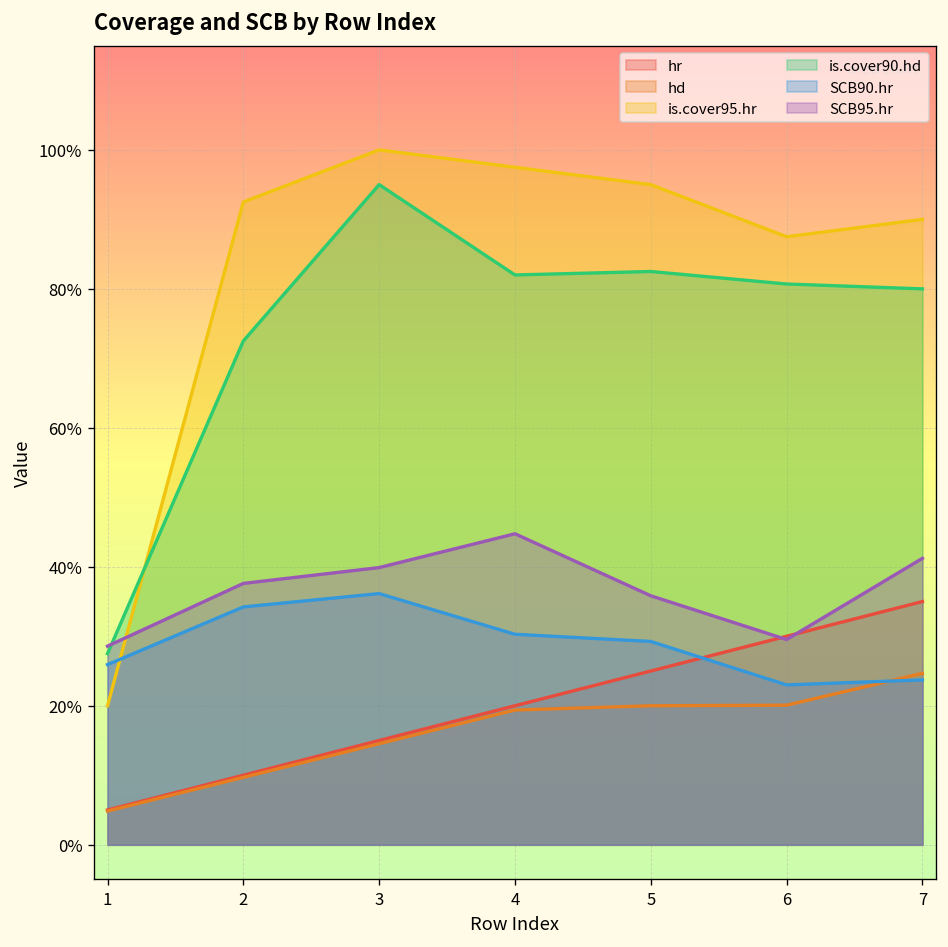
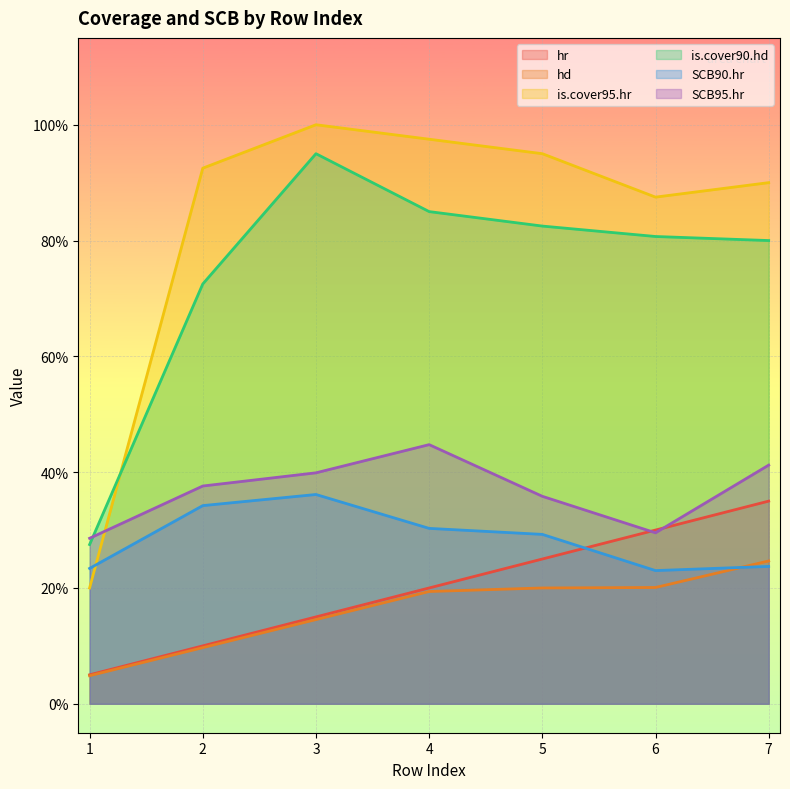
  {
    "is.cover90.hd": {
      "1": "28%",
      "2": "73%",
      "3": "95%",
-     "4": "82%",
+     "4": "85%",
      "5": "83%",
      "6": "81%",
      "7": "80%"
    },
    "SCB90.hr": {
-     "1": "26%",
+     "1": "23%",
      "2": "34%",
      "3": "36%",
      "4": "30%",
      "5": "29%",
      "6": "23%",
      "7": "24%"
    },
    "SCB95.hr": {
      "1": "29%",
      "2": "38%",
      "3": "40%",
      "4": "45%",
      "5": "36%",
      "6": "30%",
      "7": "41%"
    }
  }
